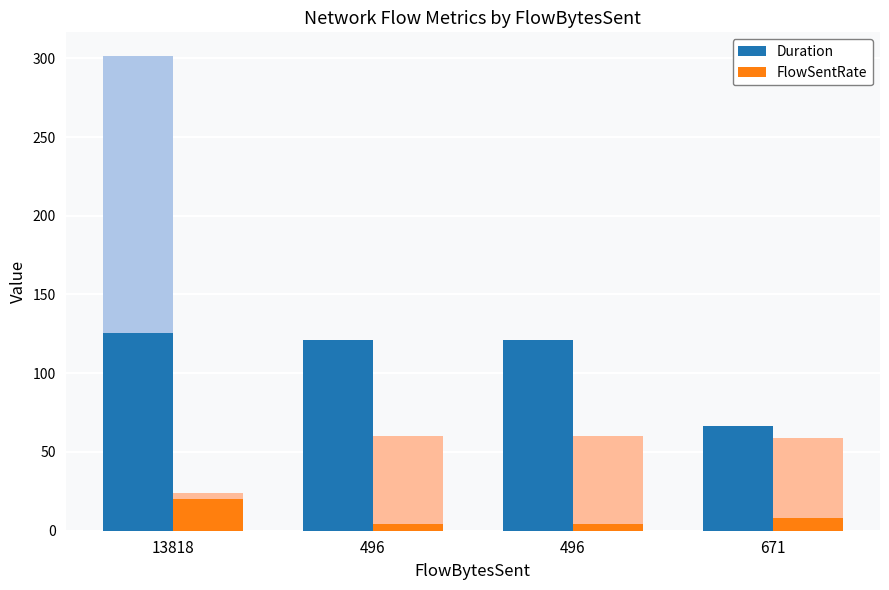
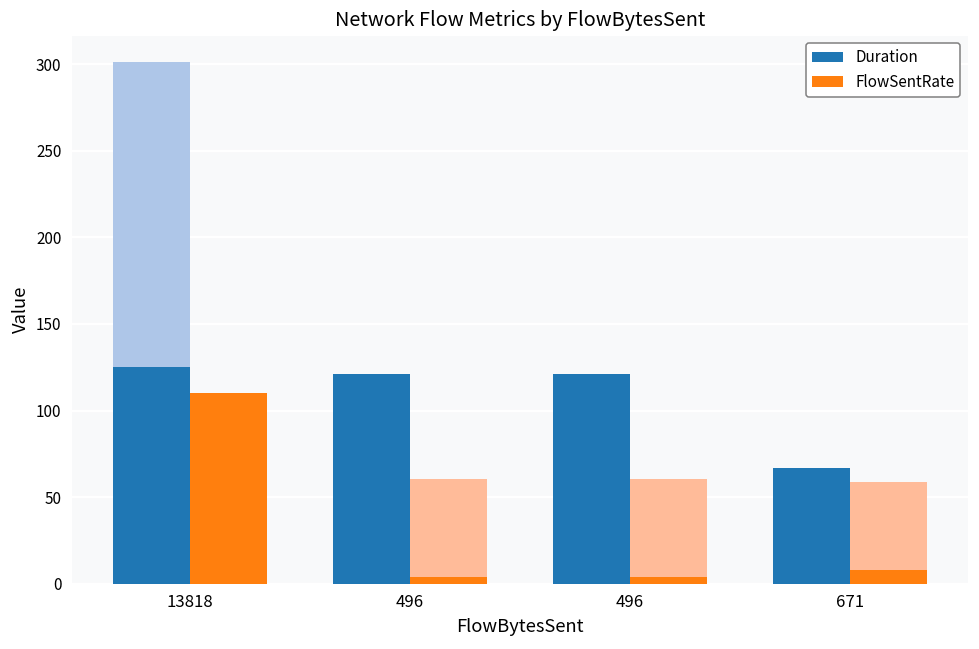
  {
    "Duration": {
      "671": 67
    },
    "FlowSentRate": {
-     "13818": 20
+     "13818": 110
    }
  }
